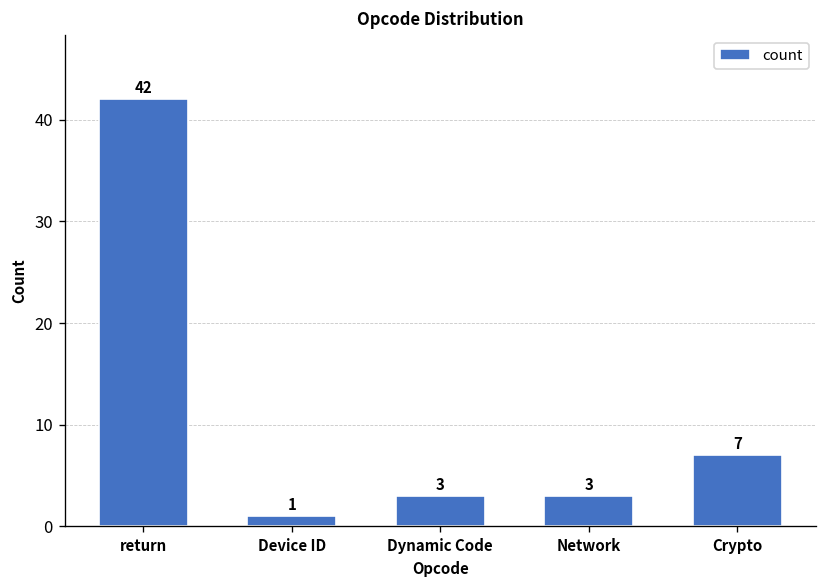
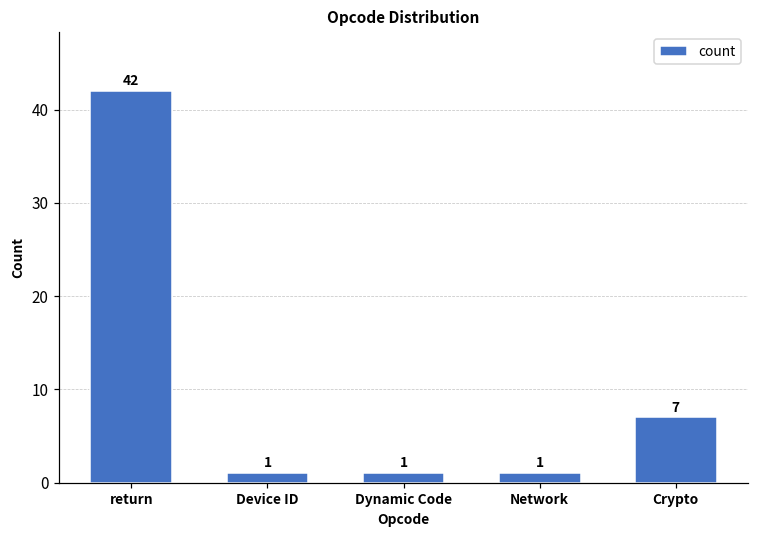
  {
    "return": 42,
    "Device ID": 1,
-   "Dynamic Code": 3,
-   "Network": 3,
+   "Dynamic Code": 1,
+   "Network": 1,
    "Crypto": 7
  }
